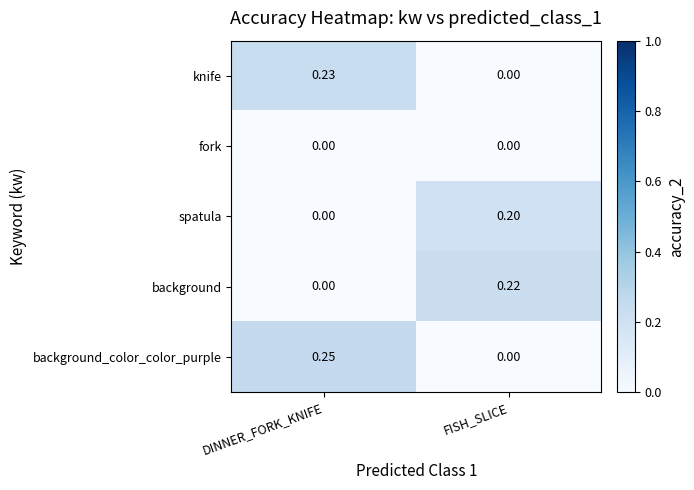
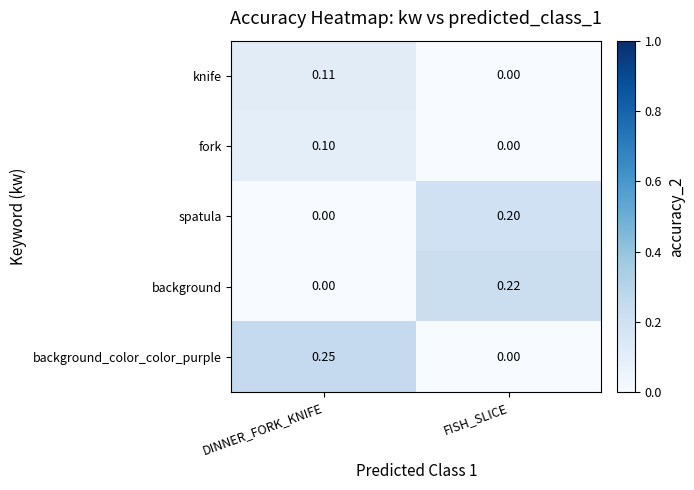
  {
    "knife": {
-     "DINNER_FORK_KNIFE": 0.23,
+     "DINNER_FORK_KNIFE": 0.11,
      "FISH_SLICE": 0.00
    },
    "fork": {
-     "DINNER_FORK_KNIFE": 0.00,
+     "DINNER_FORK_KNIFE": 0.10,
      "FISH_SLICE": 0.00
    },
    "spatula": {
      "DINNER_FORK_KNIFE": 0.00,
      "FISH_SLICE": 0.20
    },
    "background": {
      "DINNER_FORK_KNIFE": 0.00,
      "FISH_SLICE": 0.22
    },
    "background_color_color_purple": {
      "DINNER_FORK_KNIFE": 0.25,
      "FISH_SLICE": 0.00
    }
  }
